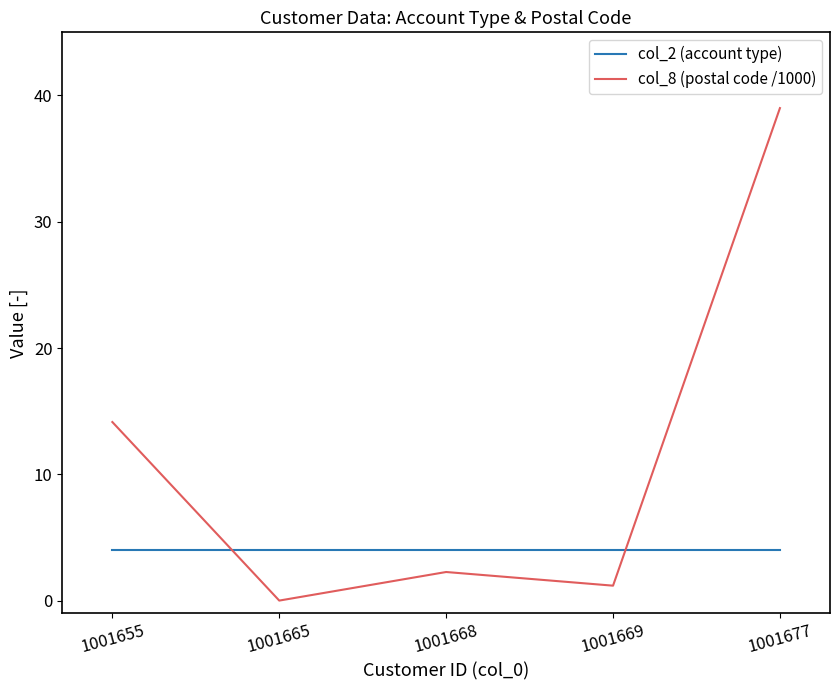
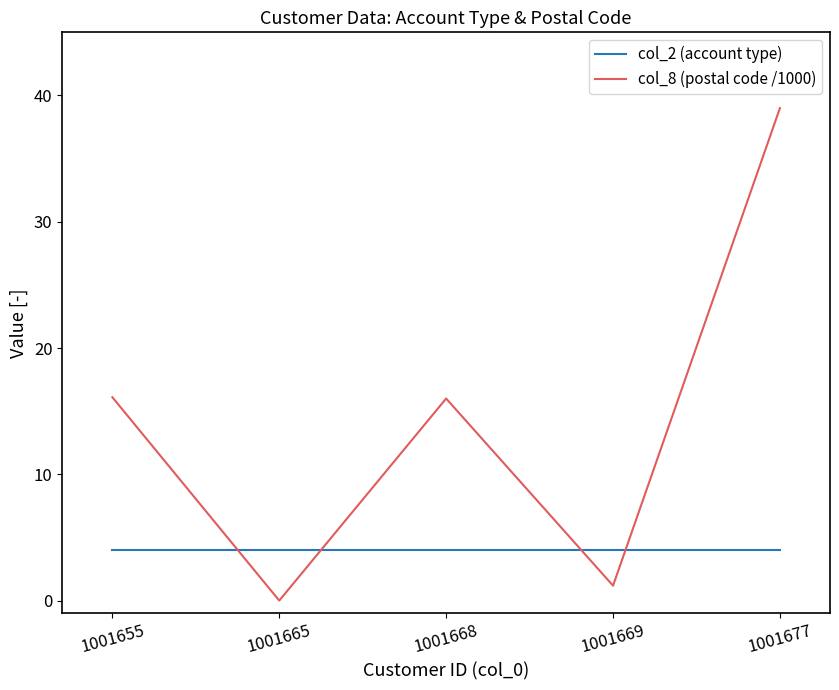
  {
    "col_2 (account type)": {
      "1001655": 4.0,
      "1001665": 4.0,
      "1001668": 4.0,
      "1001669": 4.0,
      "1001677": 4.0
    },
    "col_8 (postal code /1000)": {
-     "1001655": 14.1,
+     "1001655": 16.1,
      "1001665": 0.0,
-     "1001668": 2.3,
+     "1001668": 16.0,
      "1001669": 1.2,
      "1001677": 39.0
    }
  }
